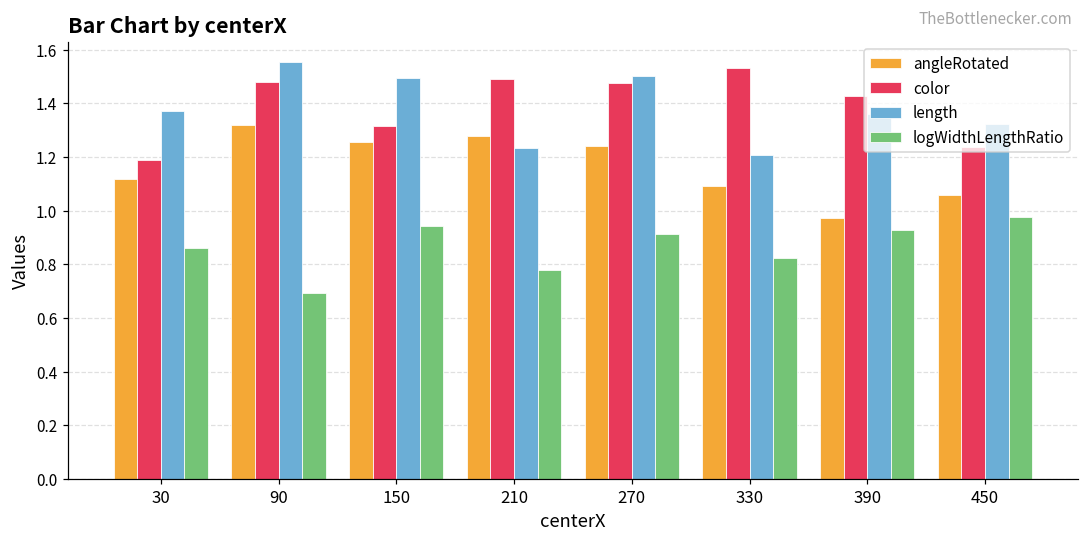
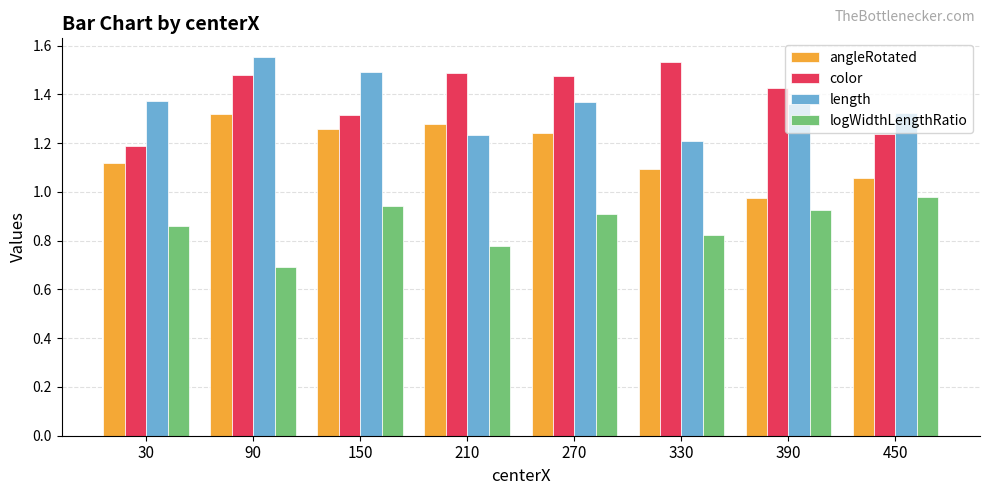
  {
    "angleRotated": {
      "30": 1.12,
      "90": 1.32,
      "150": 1.26,
      "210": 1.28,
      "270": 1.24,
      "330": 1.09,
      "390": 0.97,
      "450": 1.06
    },
    "color": {
      "30": 1.19,
      "90": 1.48,
      "150": 1.31,
      "210": 1.49,
      "270": 1.48,
      "330": 1.53,
      "390": 1.43,
      "450": 1.24
    },
    "length": {
      "30": 1.37,
      "90": 1.55,
      "150": 1.49,
      "210": 1.23,
-     "270": 1.50,
+     "270": 1.37,
      "330": 1.21
    },
    "logWidthLengthRatio": {
      "30": 0.86,
      "90": 0.69,
      "150": 0.94,
      "210": 0.78,
      "270": 0.91,
      "330": 0.82,
      "390": 0.93,
      "450": 0.98
    }
  }
